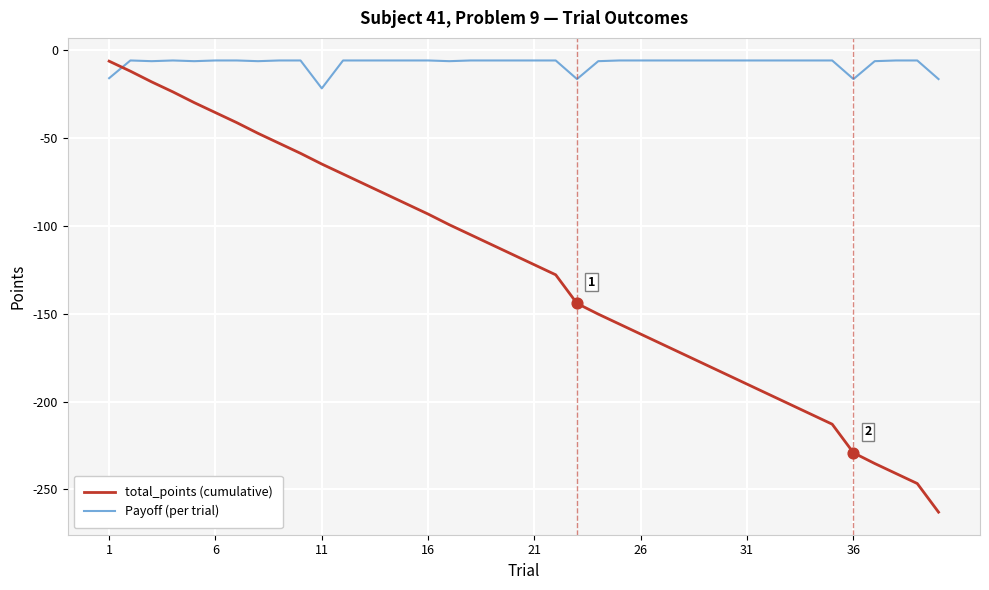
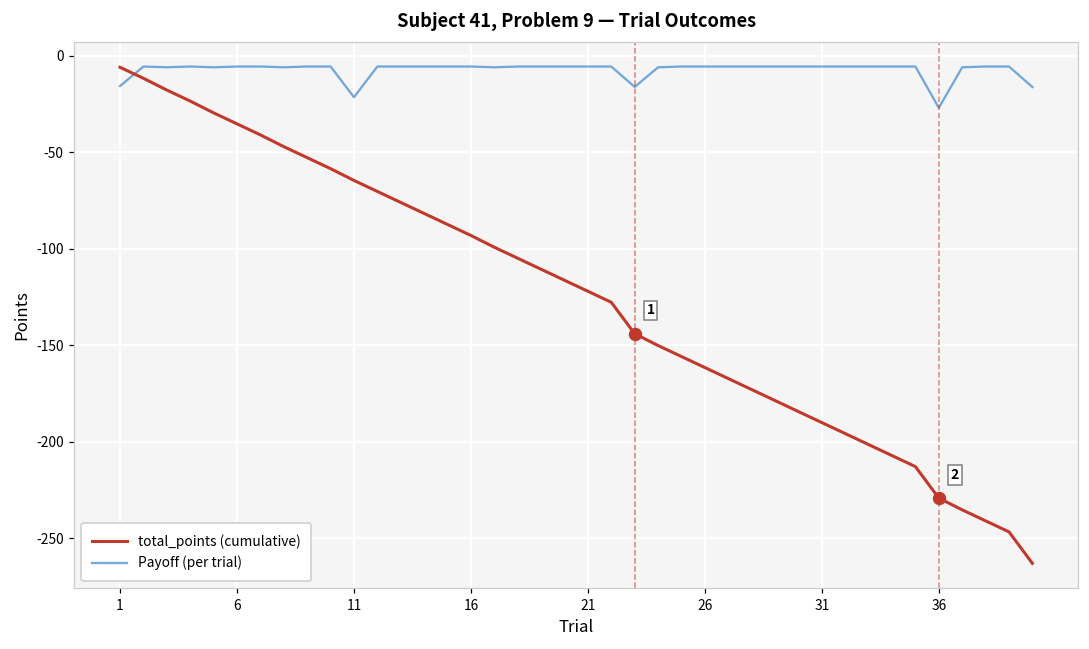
  {
    "Payoff (per trial)": {
      "1": -16,
      "6": -6,
      "11": -22,
      "16": -6,
      "21": -6,
      "26": -6,
      "31": -6,
-     "36": -16
+     "36": -27
    }
  }
